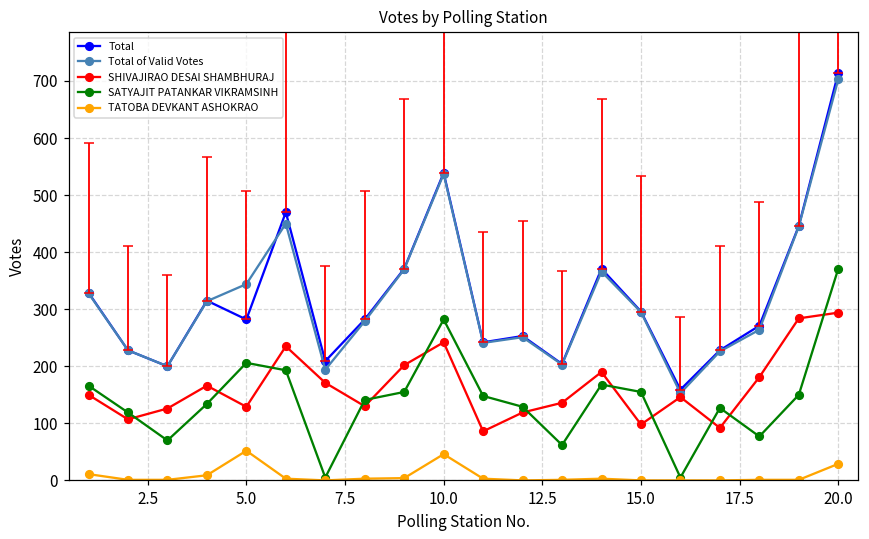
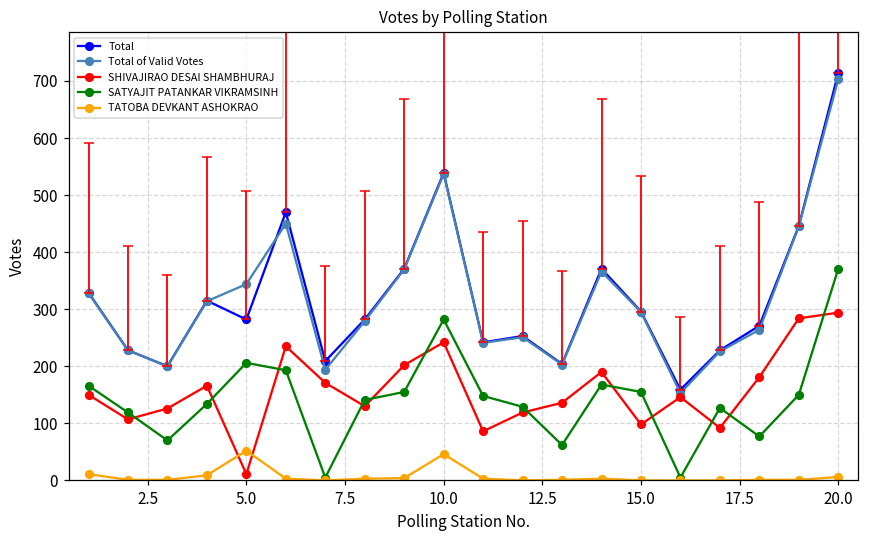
  {
    "Total": {
      "5.0": 280,
      "20.0": 710
    },
    "SHIVAJIRAO DESAI SHAMBHURAJ": {
-     "5.0": 130,
+     "5.0": 10,
      "10.0": 240,
      "15.0": 100,
      "20.0": 290
    },
    "SATYAJIT PATANKAR VIKRAMSINH": {
      "5.0": 210,
      "10.0": 280,
      "15.0": 160,
      "20.0": 370
    },
    "TATOBA DEVKANT ASHOKRAO": {
      "5.0": 50,
      "10.0": 50,
      "15.0": 0,
-     "20.0": 30
+     "20.0": 10
    }
  }
